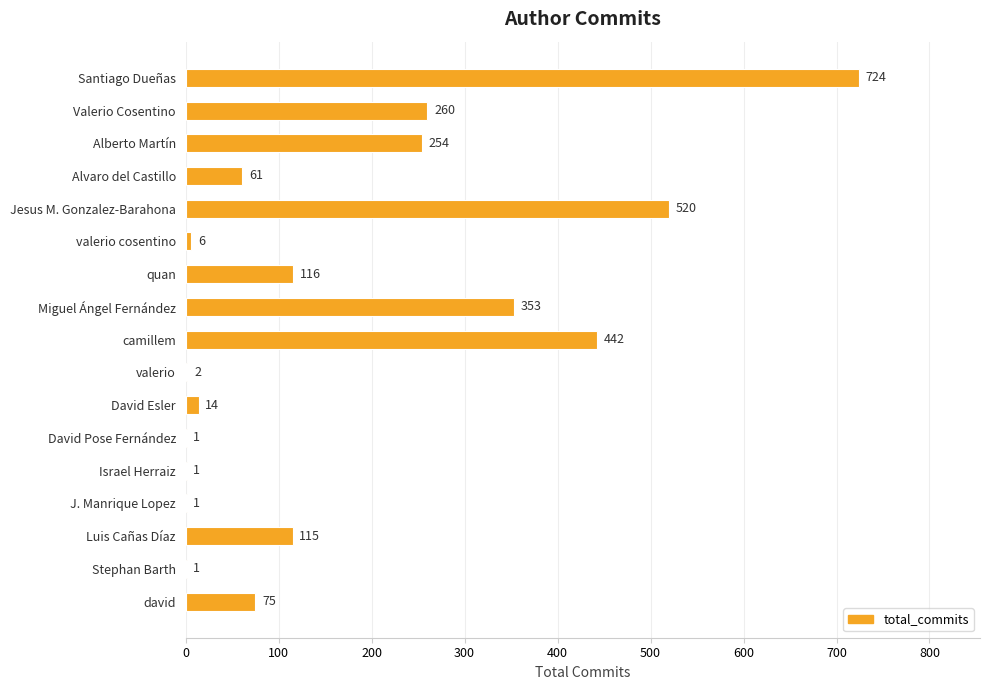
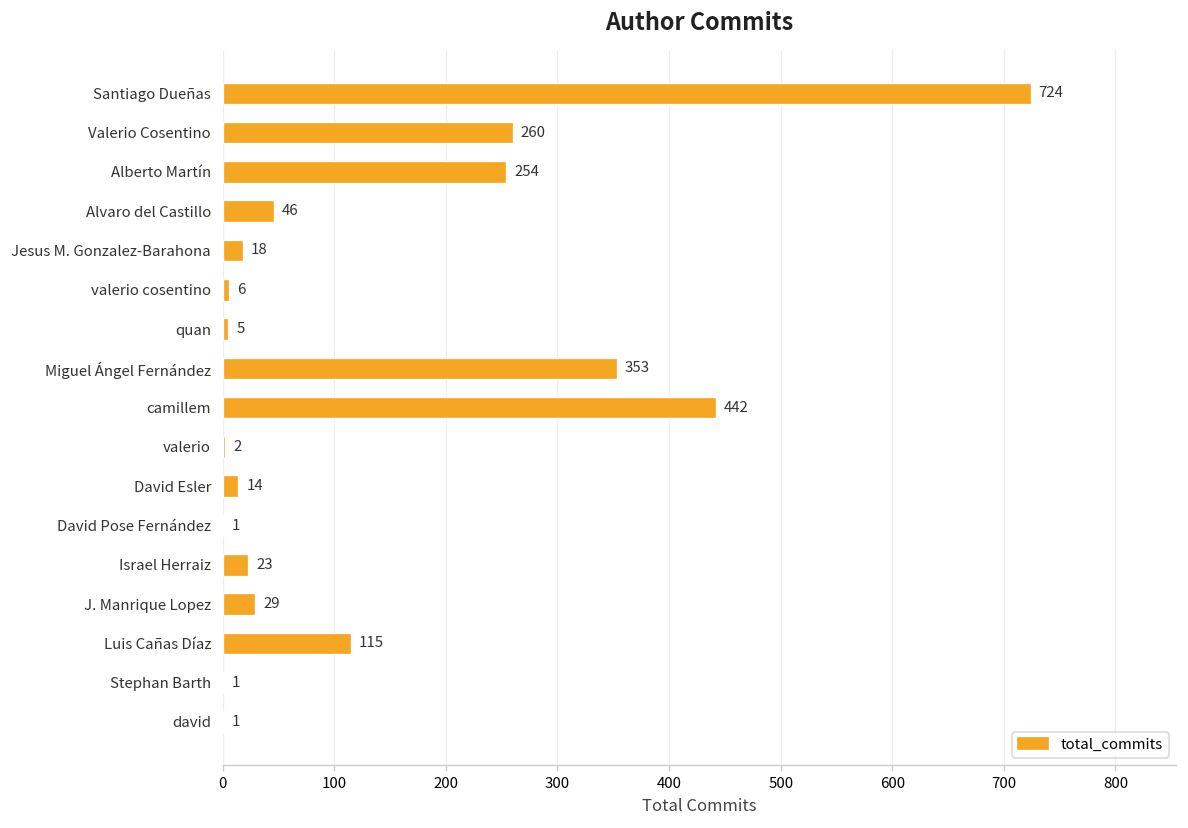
  {
    "Santiago Dueñas": 724,
    "Valerio Cosentino": 260,
    "Alberto Martín": 254,
-   "Alvaro del Castillo": 61,
-   "Jesus M. Gonzalez-Barahona": 520,
+   "Alvaro del Castillo": 46,
+   "Jesus M. Gonzalez-Barahona": 18,
    "valerio cosentino": 6,
-   "quan": 116,
+   "quan": 5,
    "Miguel Ángel Fernández": 353,
    "camillem": 442,
    "valerio": 2,
    "David Esler": 14,
    "David Pose Fernández": 1,
-   "Israel Herraiz": 1,
-   "J. Manrique Lopez": 1,
+   "Israel Herraiz": 23,
+   "J. Manrique Lopez": 29,
    "Luis Cañas Díaz": 115,
    "Stephan Barth": 1,
-   "david": 75
+   "david": 1
  }
